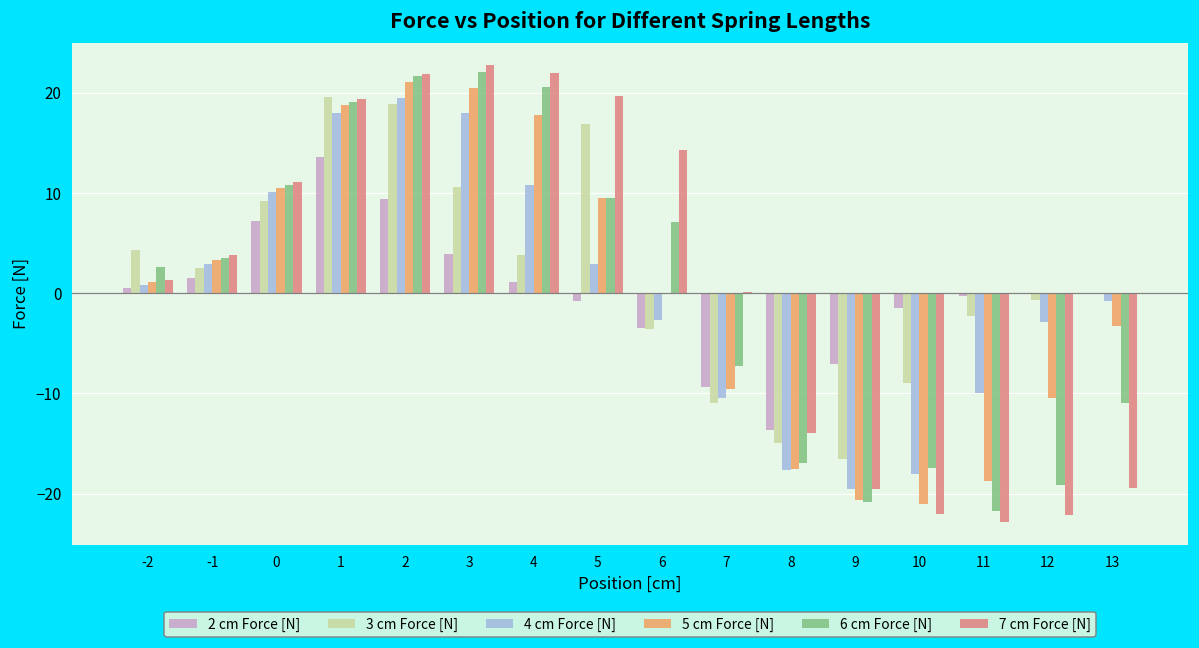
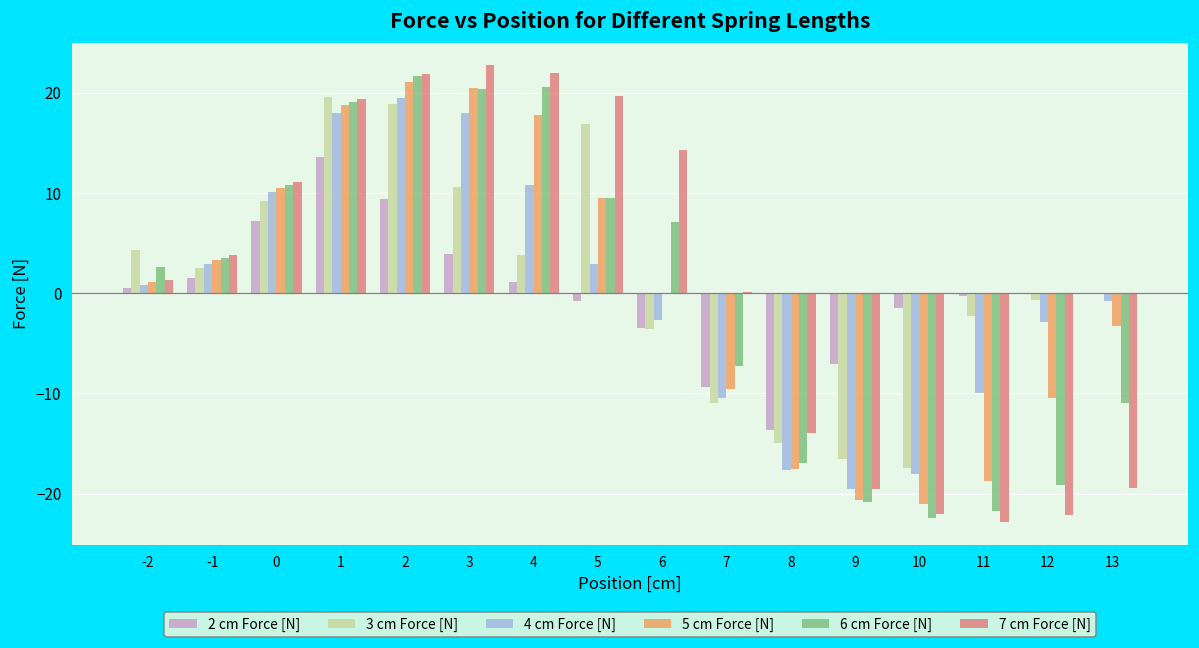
  {
    "3 cm Force [N]": {
      "-2": 4,
      "-1": 2,
      "0": 9,
      "1": 20,
      "2": 19,
      "3": 11,
      "4": 4,
      "5": 17,
      "6": -4,
      "7": -11,
      "8": -15,
      "9": -17,
-     "10": -9,
+     "10": -17,
      "11": -2,
      "12": -1
    },
    "6 cm Force [N]": {
      "-2": 3,
      "-1": 4,
      "0": 11,
      "1": 19,
      "2": 22,
-     "3": 22,
+     "3": 20,
      "4": 21,
      "5": 9,
      "6": 7,
      "7": -7,
      "8": -17,
      "9": -21,
-     "10": -17,
+     "10": -22,
      "11": -22,
      "12": -19,
      "13": -11
    }
  }
